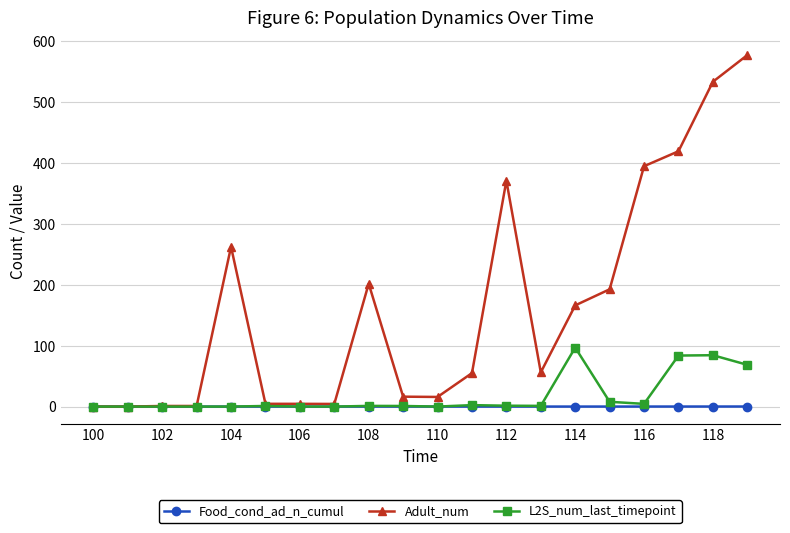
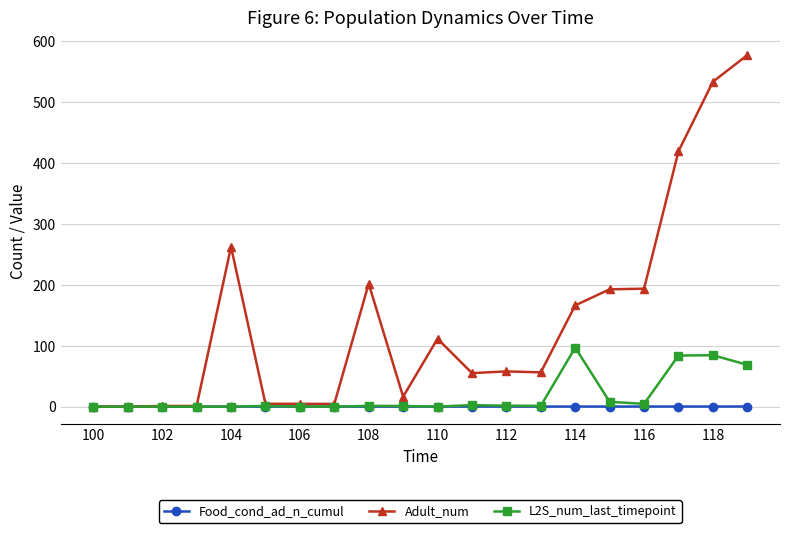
  {
    "Food_cond_ad_n_cumul": {
      "114": 0,
      "116": 0,
      "118": 0
    },
    "Adult_num": {
      "104": 260,
      "106": 0,
      "108": 200,
-     "110": 20,
-     "112": 370,
+     "110": 110,
+     "112": 60,
      "114": 170,
-     "116": 390,
+     "116": 190,
      "118": 530
    },
    "L2S_num_last_timepoint": {
      "114": 100,
      "116": 0,
      "118": 80
    }
  }
